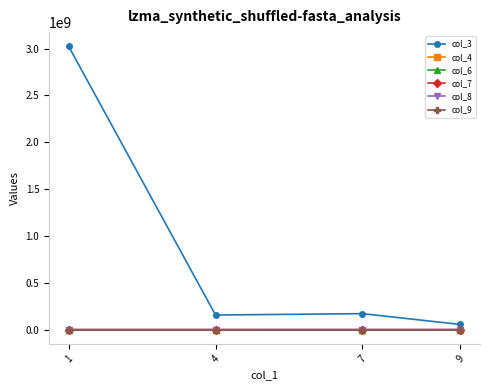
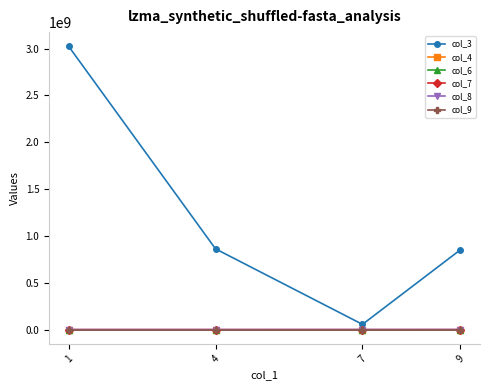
  {
    "col_3": {
      "1": 3000000000,
-     "4": 200000000,
-     "7": 200000000,
-     "9": 100000000
+     "4": 900000000,
+     "7": 100000000,
+     "9": 900000000
    },
    "col_9": {
      "1": 0,
      "4": 0,
      "7": 0,
      "9": 0
    }
  }
